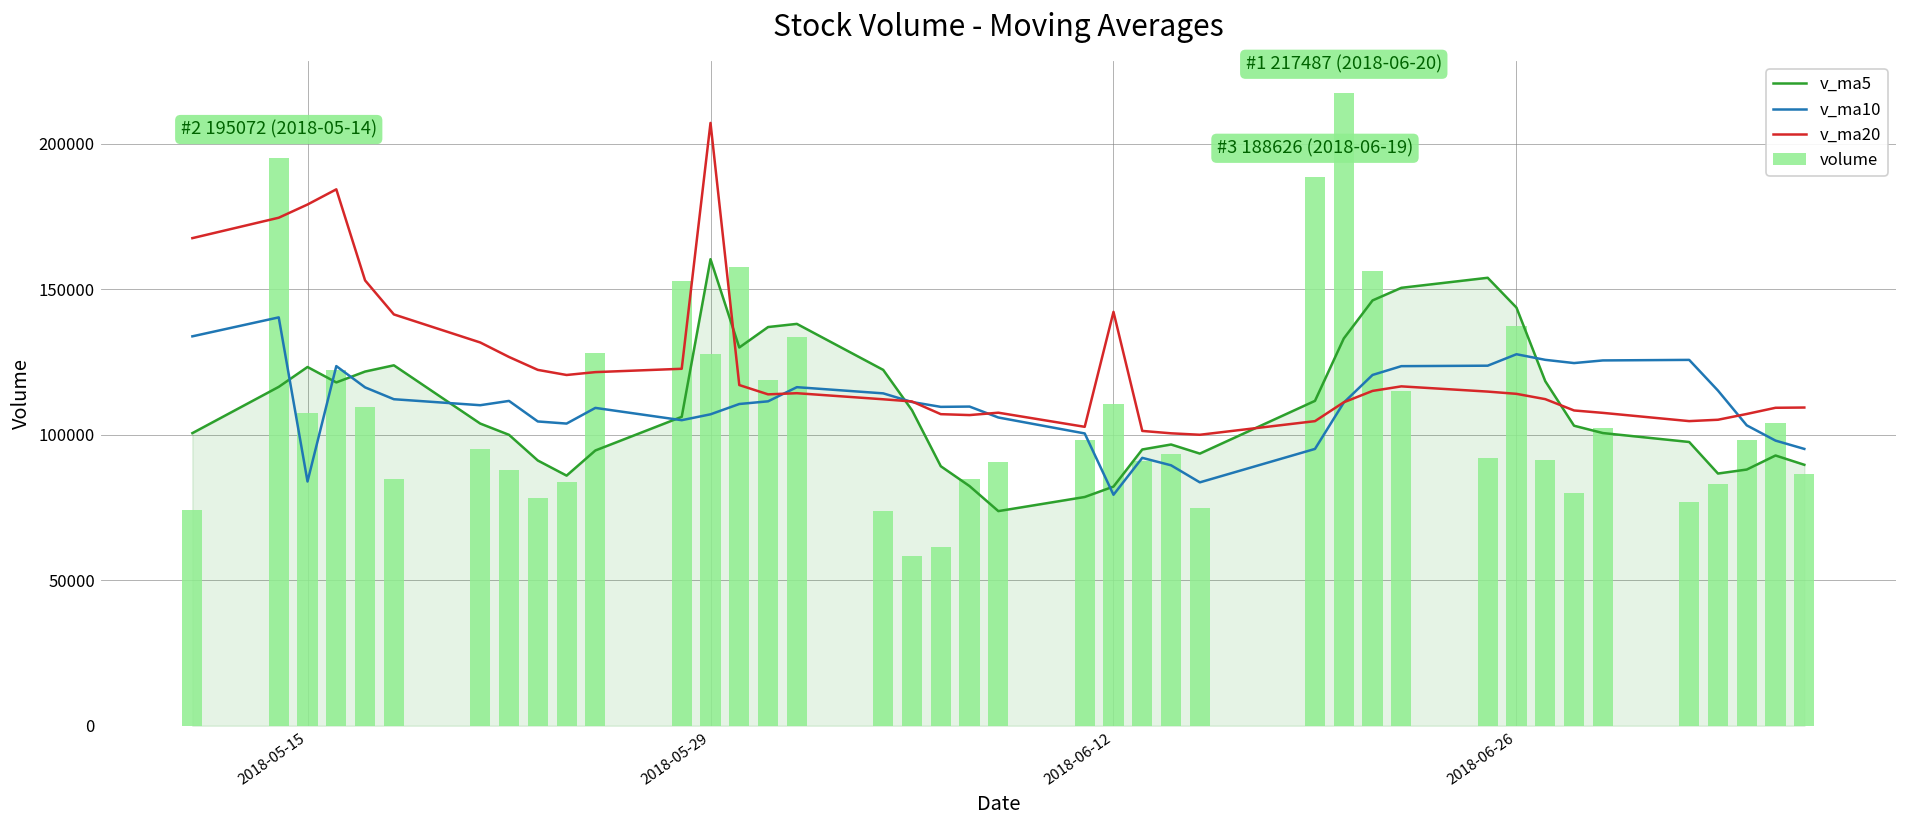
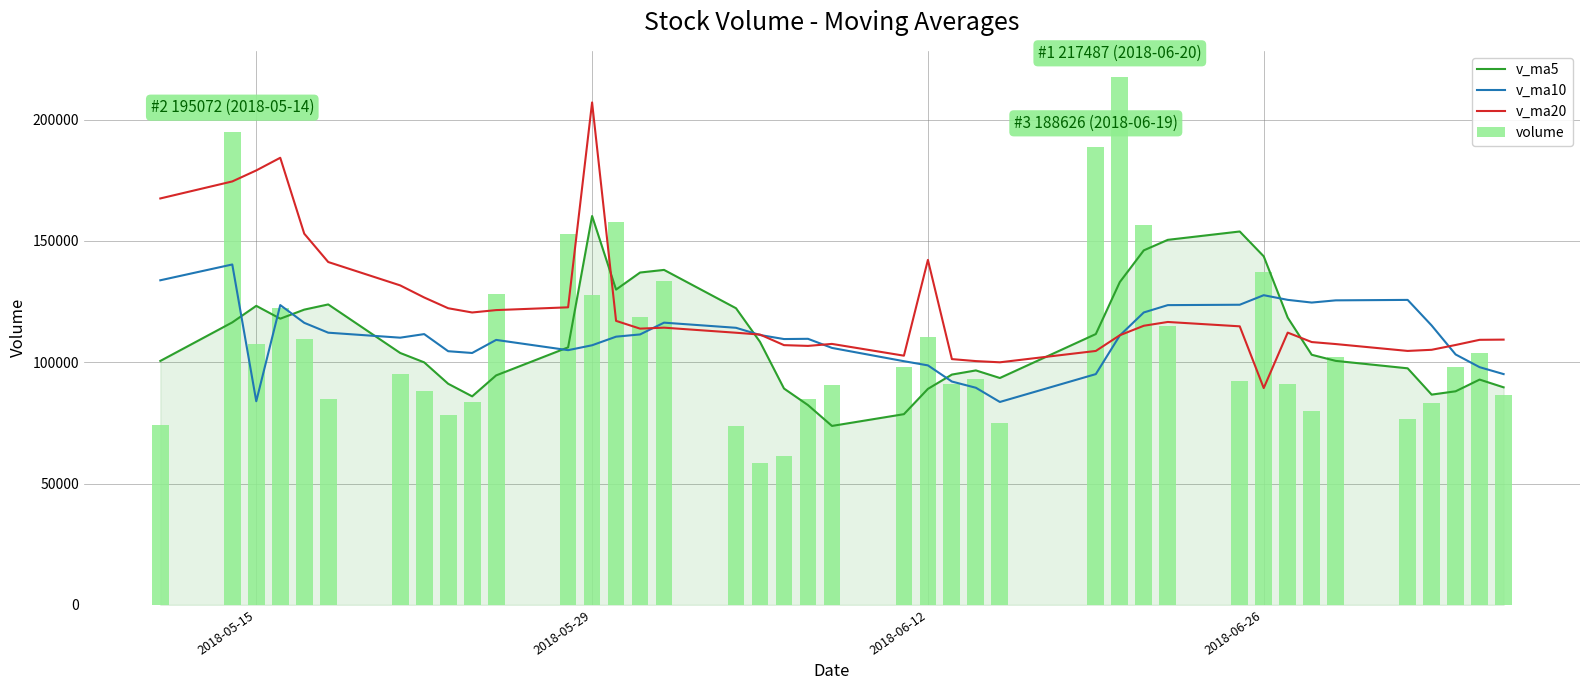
  {
    "v_ma5": {
      "2018-05-15": 123000,
      "2018-05-29": 160000,
-     "2018-06-12": 82000,
+     "2018-06-12": 89000,
      "2018-06-26": 144000
    },
    "v_ma10": {
      "2018-05-15": 84000,
      "2018-05-29": 107000,
-     "2018-06-12": 79000,
+     "2018-06-12": 99000,
      "2018-06-26": 128000
    },
    "v_ma20": {
      "2018-05-15": 179000,
      "2018-05-29": 207000,
      "2018-06-12": 142000,
-     "2018-06-26": 114000
+     "2018-06-26": 89000
    }
  }
